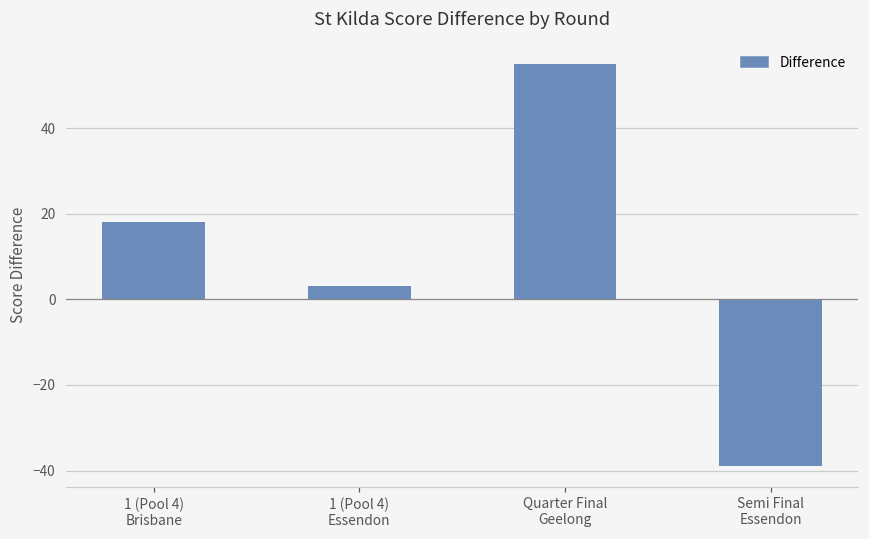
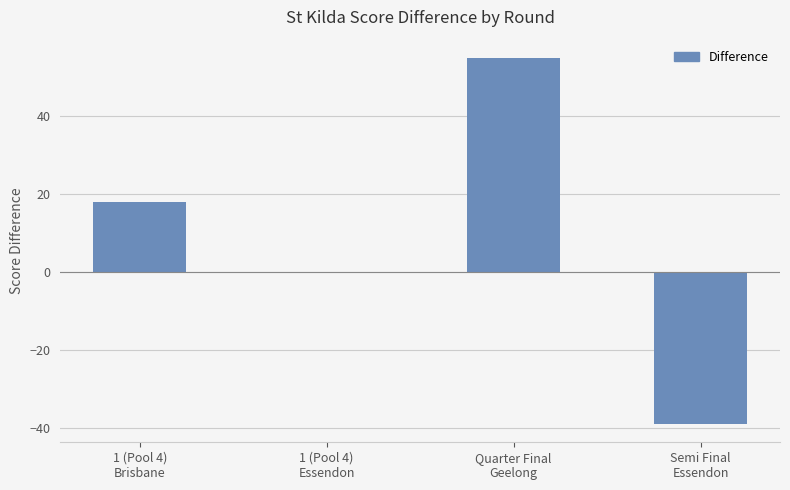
  {
    "1 (Pool 4) Brisbane": 18,
-   "1 (Pool 4) Essendon": 3,
+   "1 (Pool 4) Essendon": 0,
    "Quarter Final Geelong": 55,
    "Semi Final Essendon": -39
  }
